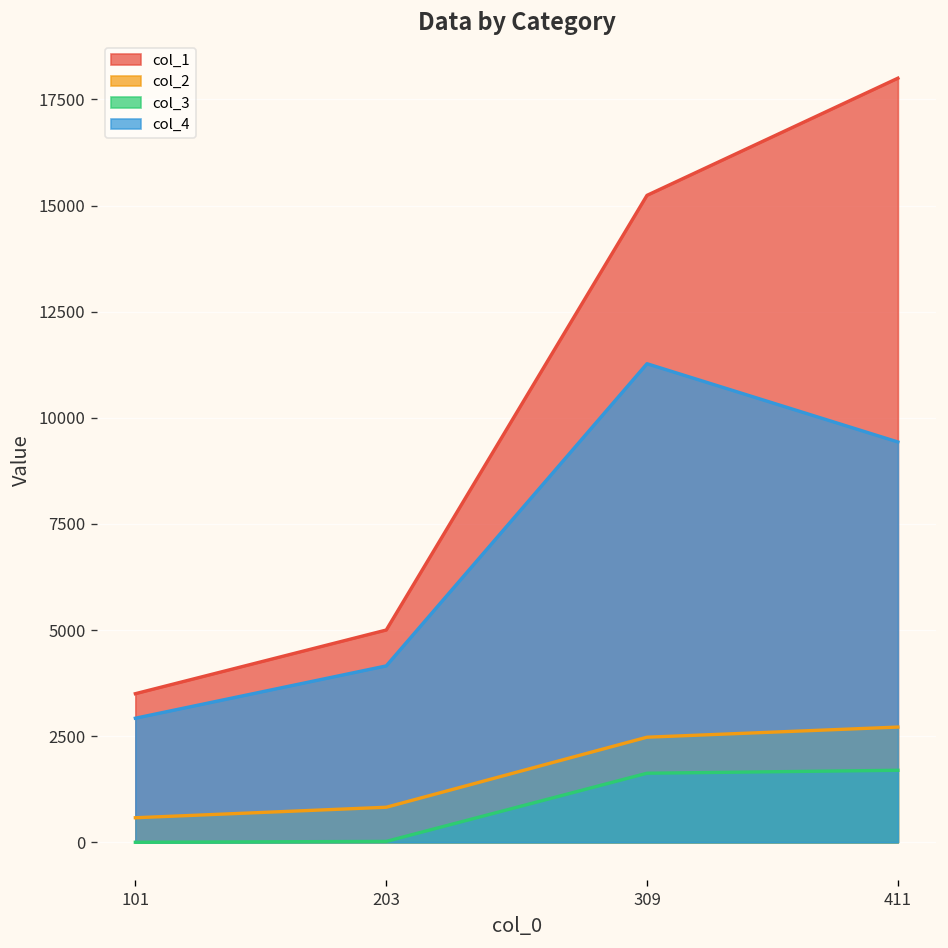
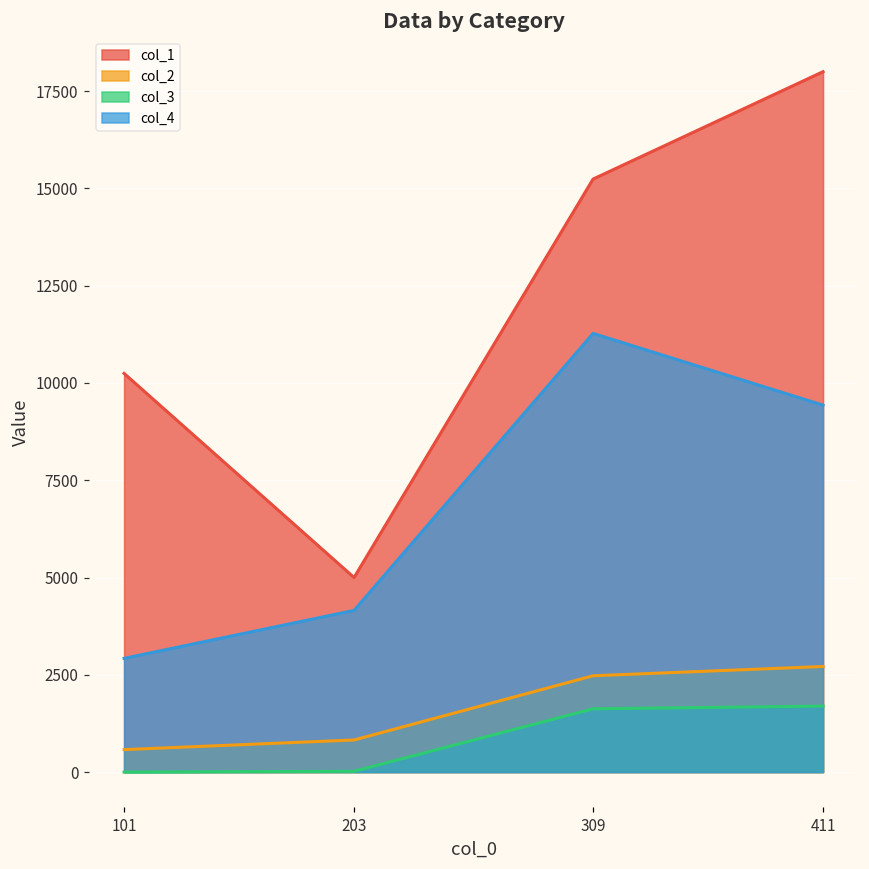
  {
    "col_1": {
-     "101": 3500,
+     "101": 10200,
      "203": 5000,
      "309": 15200,
      "411": 18000
    },
    "col_2": {
      "101": 600,
      "203": 800,
      "309": 2500,
      "411": 2700
    },
    "col_3": {
      "101": 0,
      "203": 0,
      "309": 1600,
      "411": 1700
    },
    "col_4": {
      "101": 2900,
      "203": 4200,
      "309": 11300,
      "411": 9400
    }
  }
